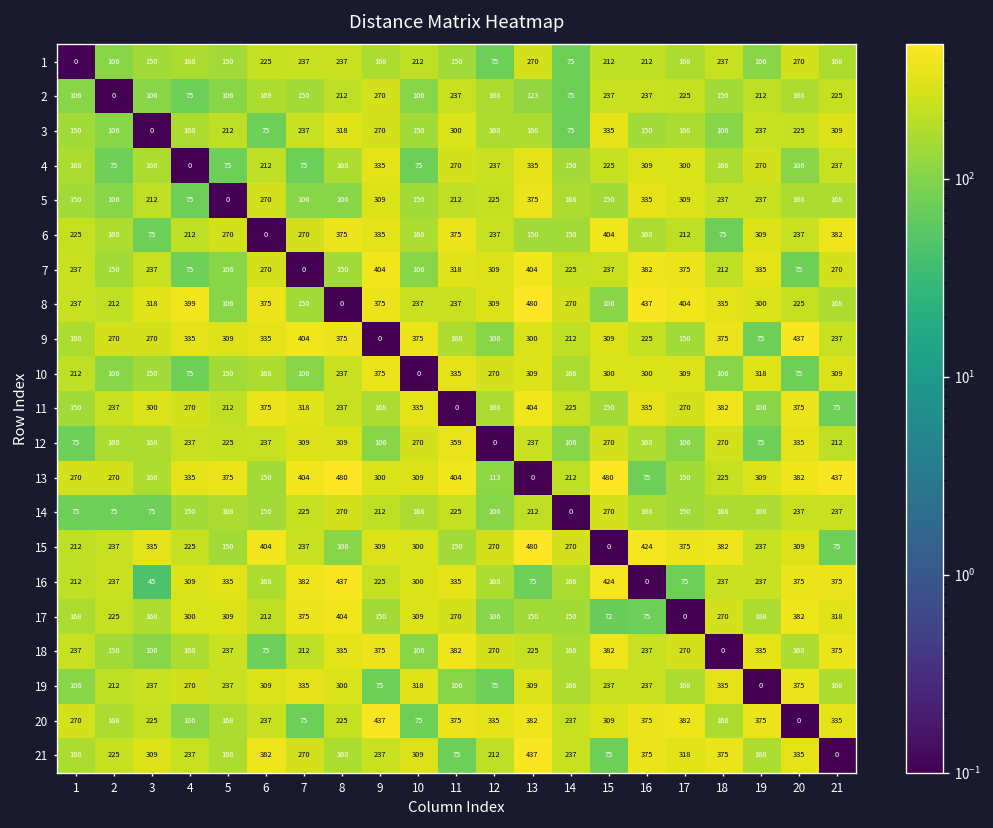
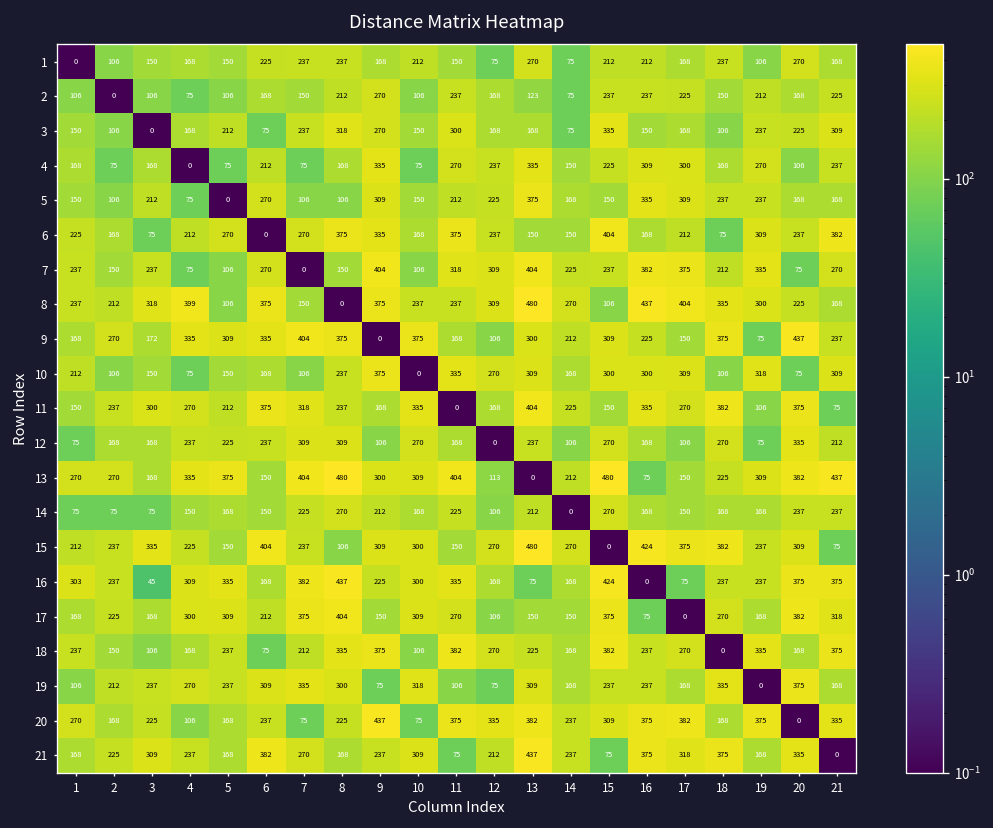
  {
    "9": {
      "1": 168,
      "2": 270,
-     "3": 270,
+     "3": 172,
      "4": 335,
      "5": 309,
      "6": 335,
      "7": 404,
      "8": 375,
      "9": 0,
      "10": 375,
      "11": 168,
      "12": 106,
      "13": 300,
      "14": 212,
      "15": 309,
      "16": 225,
      "17": 150,
      "18": 375,
      "19": 75,
      "20": 437,
      "21": 237
    },
    "12": {
      "1": 75,
      "2": 168,
      "3": 168,
      "4": 237,
      "5": 225,
      "6": 237,
      "7": 309,
      "8": 309,
      "9": 106,
      "10": 270,
-     "11": 359,
+     "11": 168,
      "12": 0,
      "13": 237,
      "14": 106,
      "15": 270,
      "16": 168,
      "17": 106,
      "18": 270,
      "19": 75,
      "20": 335,
      "21": 212
    },
    "16": {
-     "1": 212,
+     "1": 303,
      "2": 237,
      "3": 45,
      "4": 309,
      "5": 335,
      "6": 168,
      "7": 382,
      "8": 437,
      "9": 225,
      "10": 300,
      "11": 335,
      "12": 168,
      "13": 75,
      "14": 168,
      "15": 424,
      "16": 0,
      "17": 75,
      "18": 237,
      "19": 237,
      "20": 375,
      "21": 375
    },
    "17": {
      "1": 168,
      "2": 225,
      "3": 168,
      "4": 300,
      "5": 309,
      "6": 212,
      "7": 375,
      "8": 404,
      "9": 150,
      "10": 309,
      "11": 270,
      "12": 106,
      "13": 150,
      "14": 150,
-     "15": 72,
+     "15": 375,
      "16": 75,
      "17": 0,
      "18": 270,
      "19": 168,
      "20": 382,
      "21": 318
    }
  }
